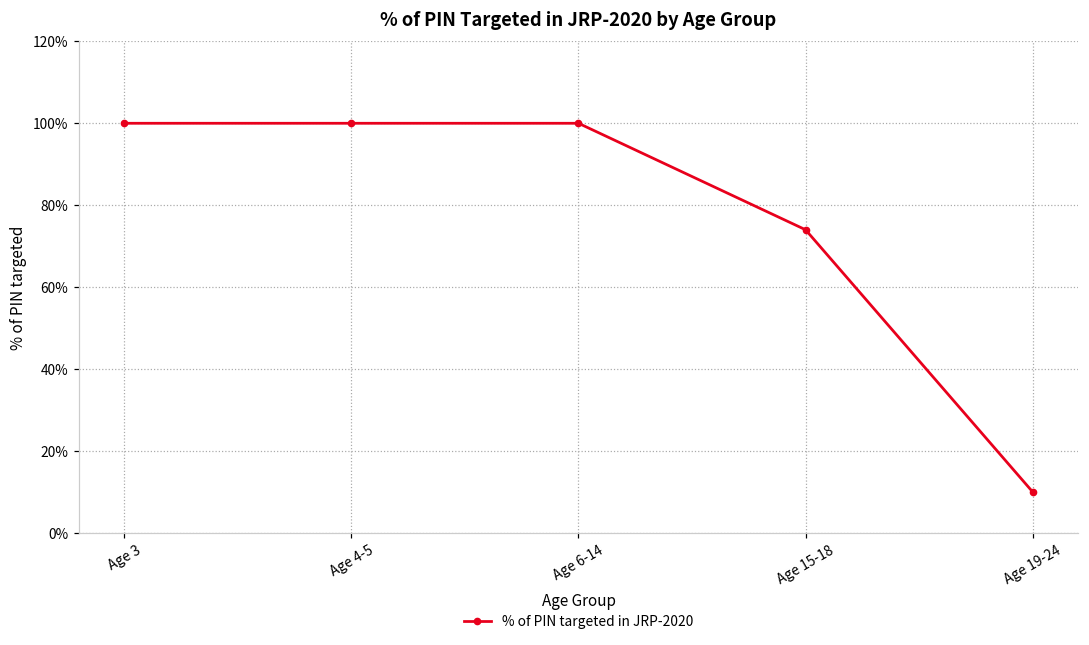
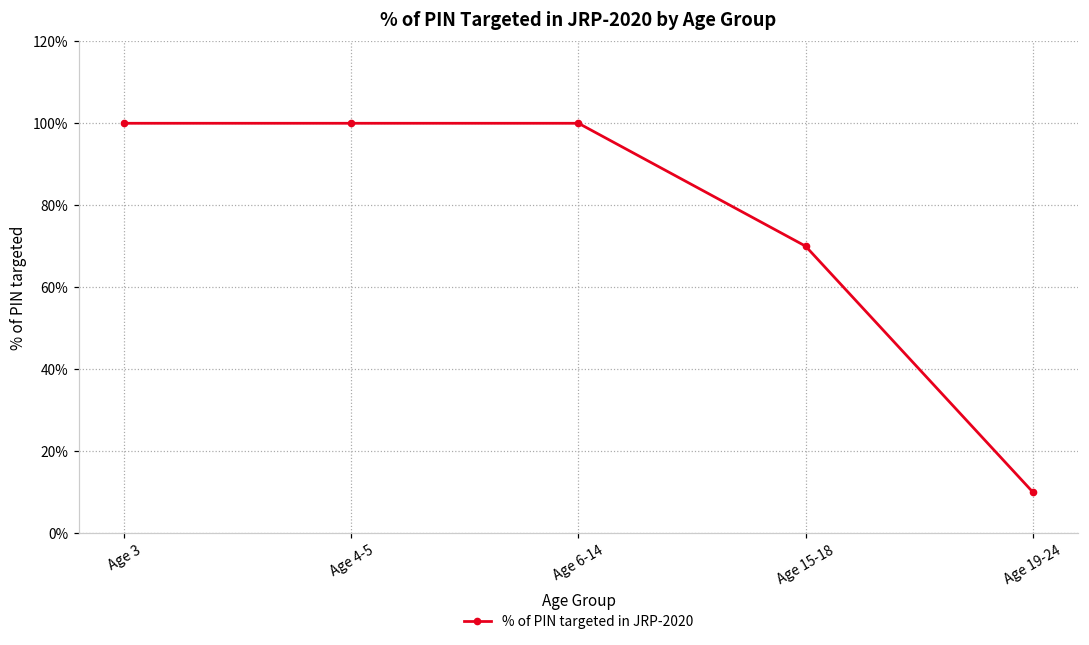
  {
    "Age 3": "100%",
    "Age 4-5": "100%",
    "Age 6-14": "100%",
-   "Age 15-18": "74%",
+   "Age 15-18": "70%",
    "Age 19-24": "10%"
  }
